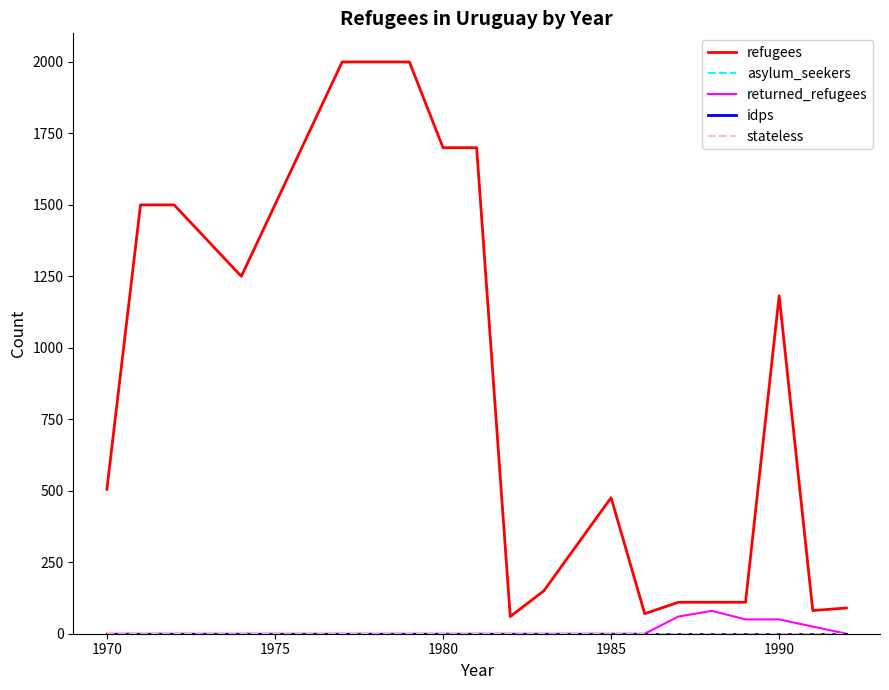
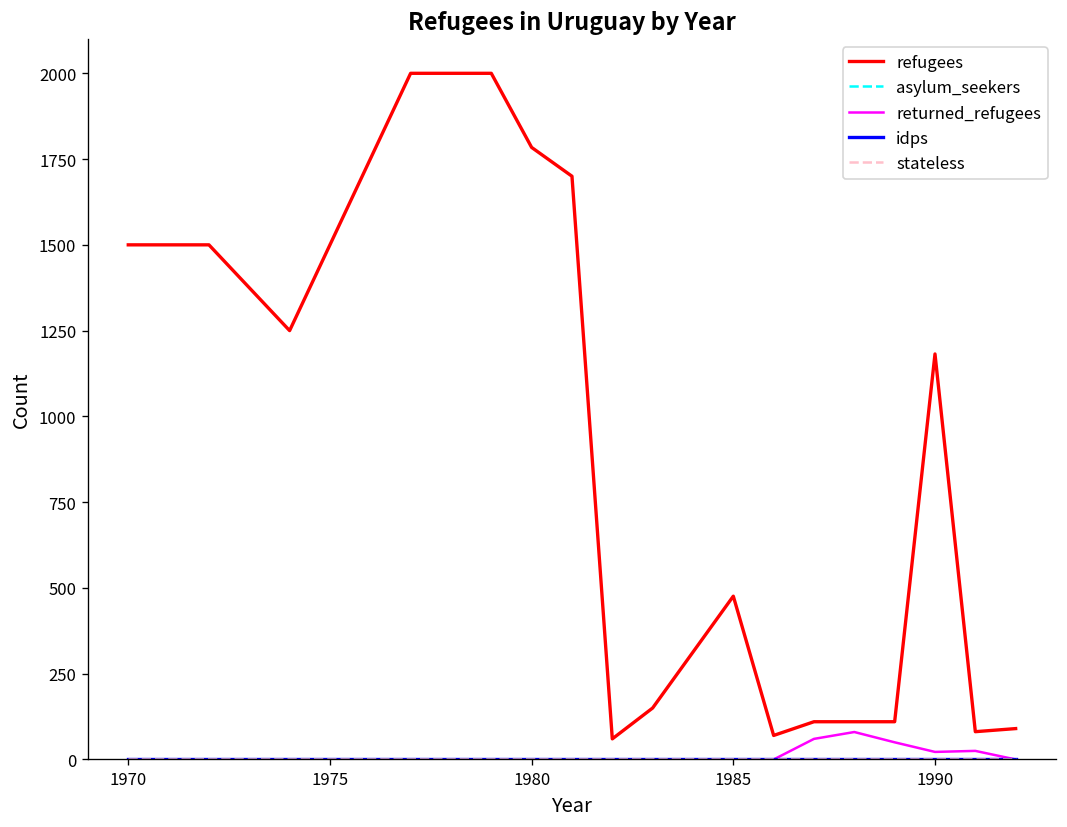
  {
    "refugees": {
-     "1970": 510,
-     "1980": 1700,
+     "1970": 1500,
+     "1980": 1780,
      "1985": 480,
      "1990": 1180
    },
    "stateless": {
      "1990": 0
    },
    "returned_refugees": {
-     "1990": 50
+     "1990": 20
    }
  }
